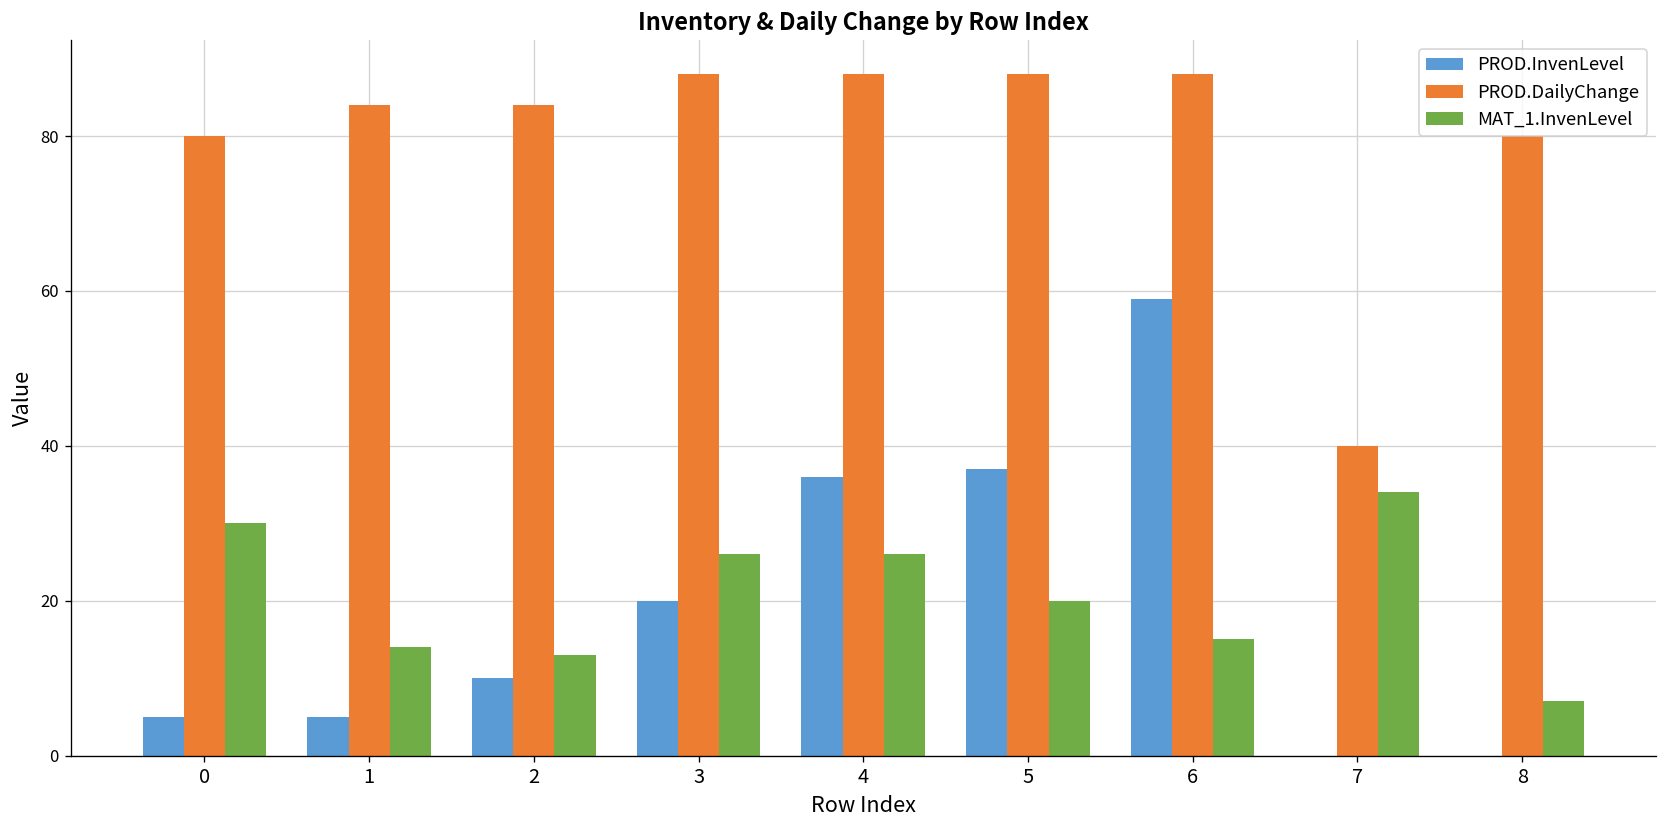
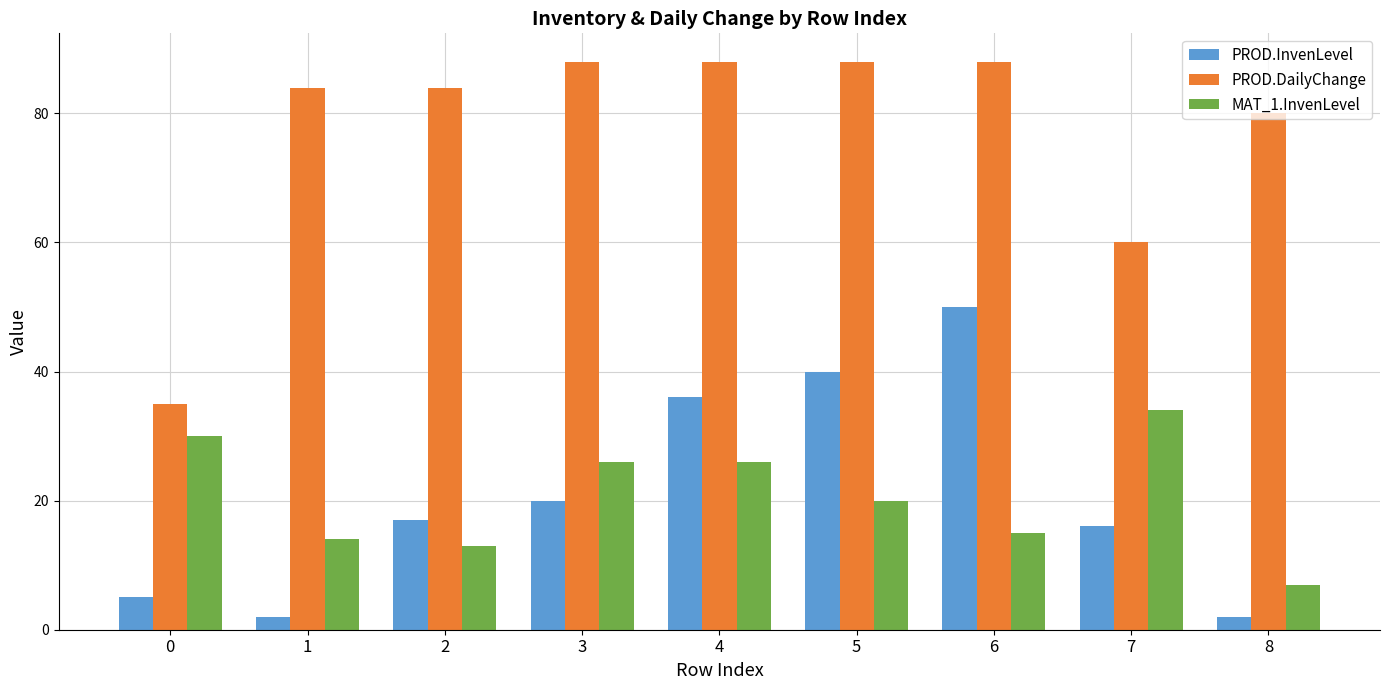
  {
    "PROD.InvenLevel": {
      "0": 5,
-     "1": 5,
-     "2": 10,
+     "1": 2,
+     "2": 17,
      "3": 20,
      "4": 36,
-     "5": 37,
-     "6": 59,
-     "7": 0,
-     "8": 0
+     "5": 40,
+     "6": 50,
+     "7": 16,
+     "8": 2
    },
    "PROD.DailyChange": {
-     "0": 80,
+     "0": 35,
      "1": 84,
      "2": 84,
      "3": 88,
      "4": 88,
      "5": 88,
      "6": 88,
-     "7": 40
+     "7": 60
    },
    "MAT_1.InvenLevel": {
      "0": 30,
      "1": 14,
      "2": 13,
      "3": 26,
      "4": 26,
      "5": 20,
      "6": 15,
      "7": 34,
      "8": 7
    }
  }
